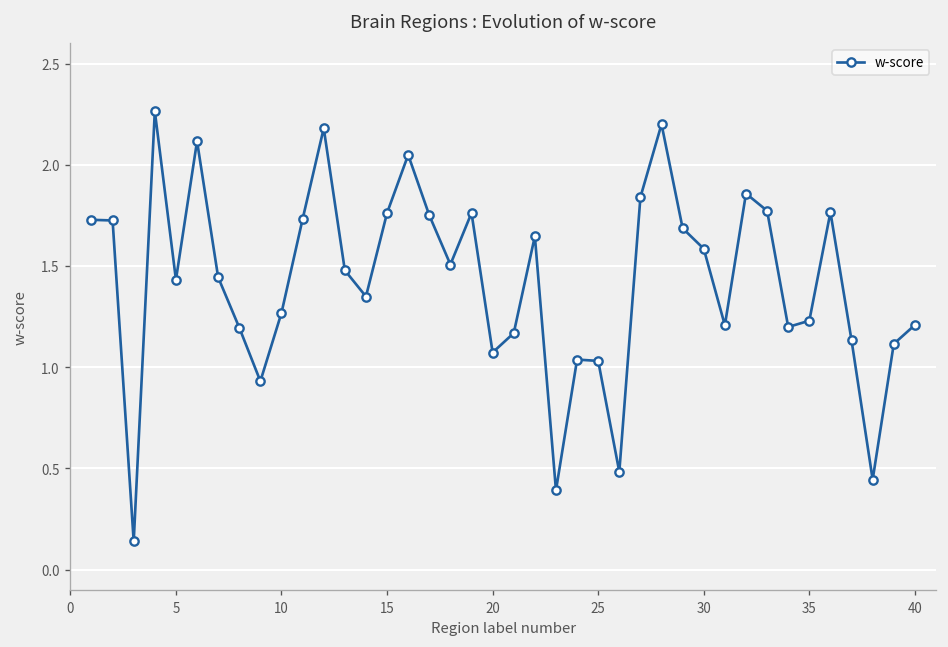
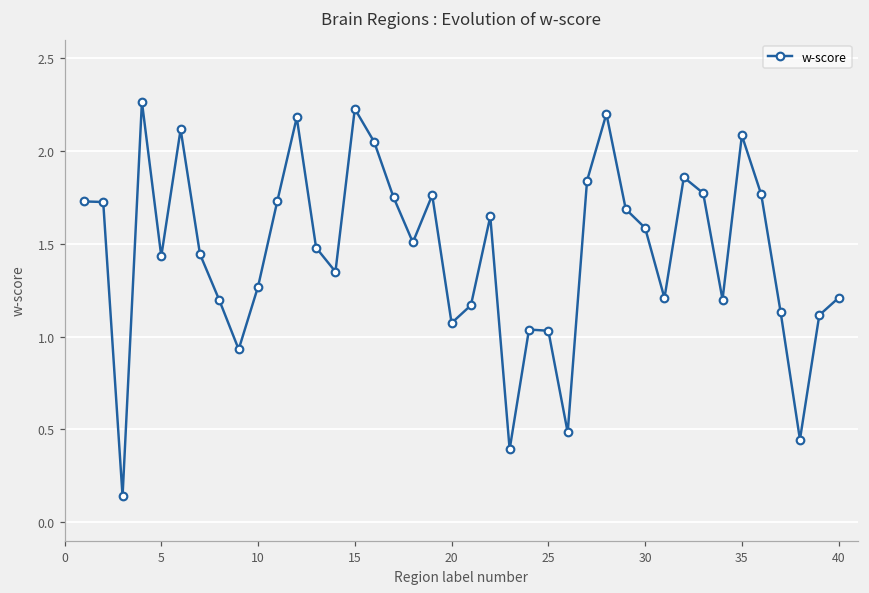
  {
    "5": 1.43,
    "10": 1.27,
-   "15": 1.76,
+   "15": 2.23,
    "20": 1.07,
    "25": 1.03,
    "30": 1.58,
-   "35": 1.23,
+   "35": 2.08,
    "40": 1.21
  }
